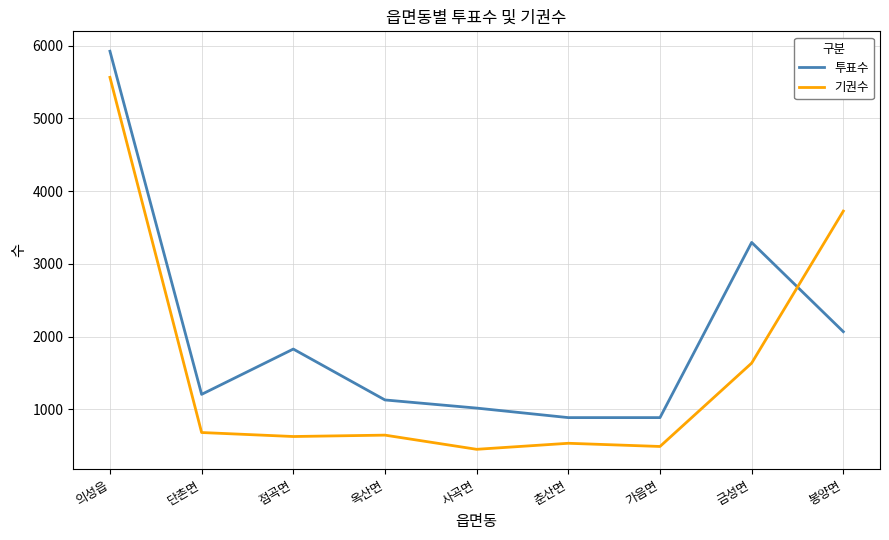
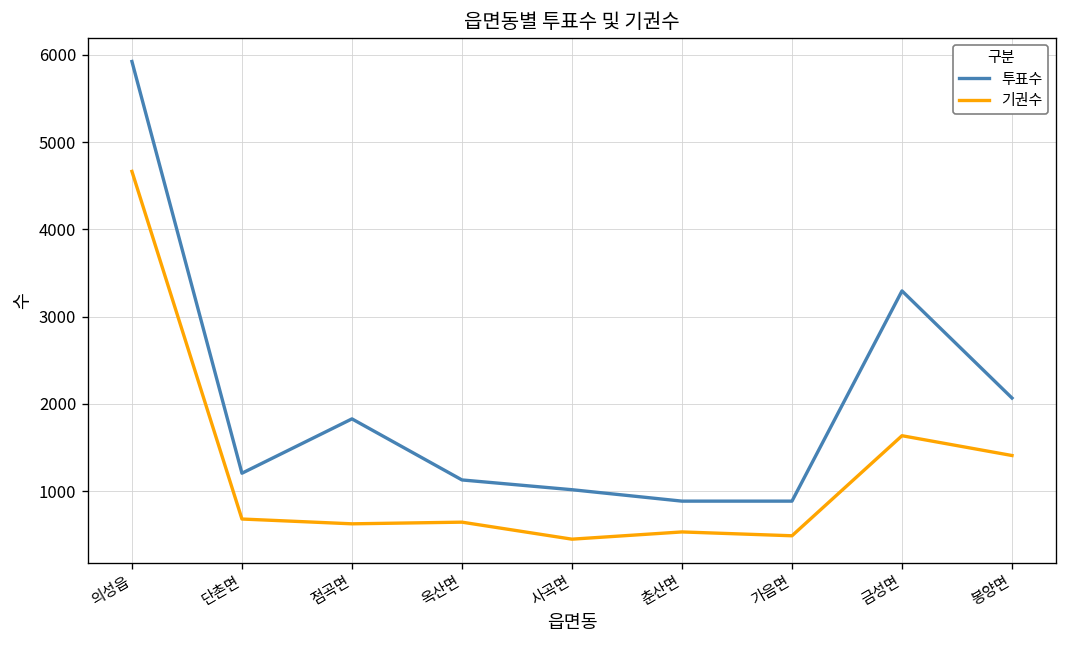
  {
    "투표수": {
      "의성읍": 5900,
      "단촌면": 1200,
      "점곡면": 1800,
      "옥산면": 1100,
      "사곡면": 1000,
      "춘산면": 900,
      "가음면": 900,
      "금성면": 3300,
      "봉양면": 2100
    },
    "기권수": {
-     "의성읍": 5600,
+     "의성읍": 4700,
      "단촌면": 700,
      "점곡면": 600,
      "옥산면": 600,
      "사곡면": 400,
      "춘산면": 500,
      "가음면": 500,
      "금성면": 1600,
-     "봉양면": 3700
+     "봉양면": 1400
    }
  }
